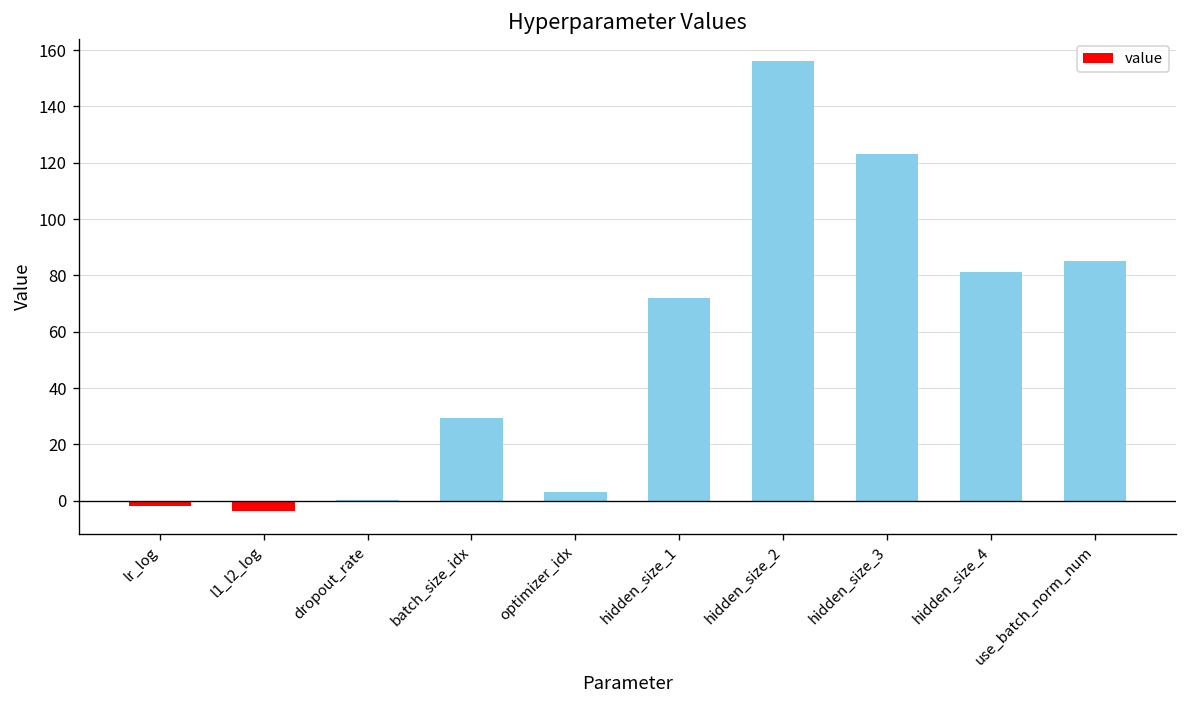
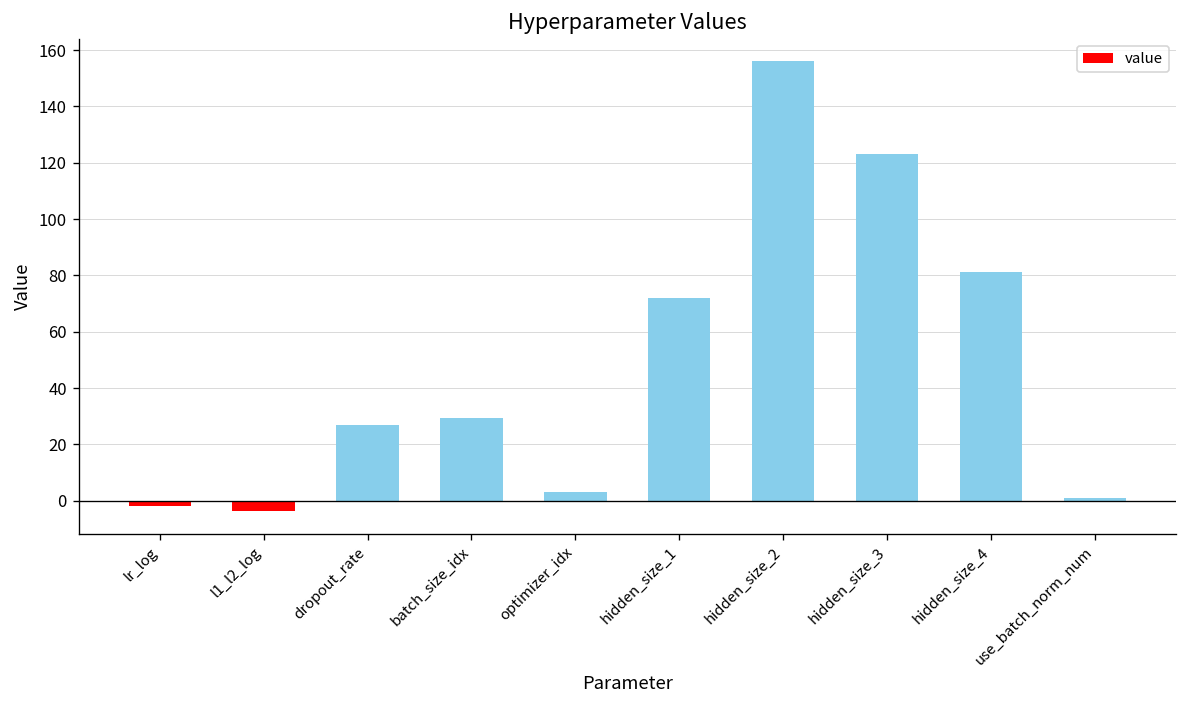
  {
    "lr_log": -2,
    "l1_l2_log": -4,
-   "dropout_rate": 0,
+   "dropout_rate": 27,
    "batch_size_idx": 29,
    "optimizer_idx": 3,
    "hidden_size_1": 72,
    "hidden_size_2": 156,
    "hidden_size_3": 123,
    "hidden_size_4": 81,
-   "use_batch_norm_num": 85
+   "use_batch_norm_num": 1
  }
